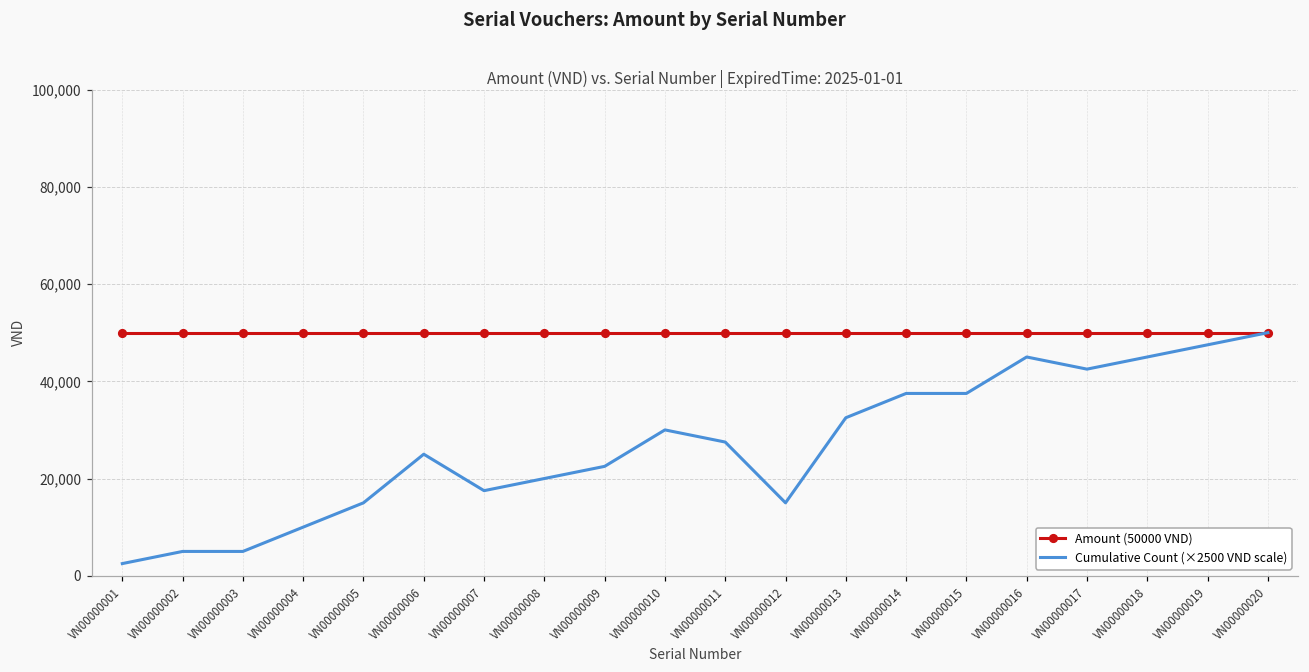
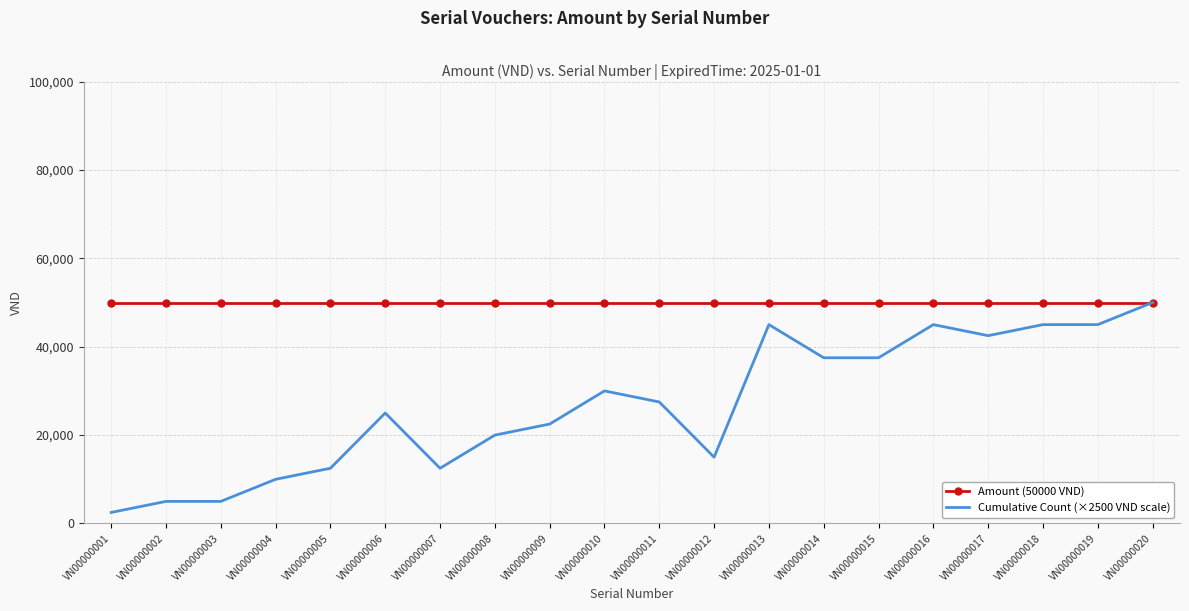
  {
    "Amount (50000 VND)": {
      "VN00000001": "50,000",
      "VN00000002": "50,000",
      "VN00000003": "50,000",
      "VN00000004": "50,000",
      "VN00000005": "50,000",
      "VN00000006": "50,000",
      "VN00000007": "50,000",
      "VN00000008": "50,000",
      "VN00000009": "50,000",
      "VN00000010": "50,000",
      "VN00000011": "50,000",
      "VN00000012": "50,000",
      "VN00000013": "50,000",
      "VN00000014": "50,000",
      "VN00000015": "50,000",
      "VN00000016": "50,000",
      "VN00000017": "50,000",
      "VN00000018": "50,000",
      "VN00000019": "50,000"
    },
    "Cumulative Count (×2500 VND scale)": {
      "VN00000001": "3,000",
      "VN00000002": "5,000",
      "VN00000003": "5,000",
      "VN00000004": "10,000",
-     "VN00000005": "15,000",
+     "VN00000005": "13,000",
      "VN00000006": "25,000",
-     "VN00000007": "18,000",
+     "VN00000007": "13,000",
      "VN00000008": "20,000",
      "VN00000009": "23,000",
      "VN00000010": "30,000",
      "VN00000011": "28,000",
      "VN00000012": "15,000",
-     "VN00000013": "33,000",
+     "VN00000013": "45,000",
      "VN00000014": "38,000",
      "VN00000015": "38,000",
      "VN00000016": "45,000",
      "VN00000017": "43,000",
      "VN00000018": "45,000",
-     "VN00000019": "48,000"
+     "VN00000019": "45,000"
    }
  }
